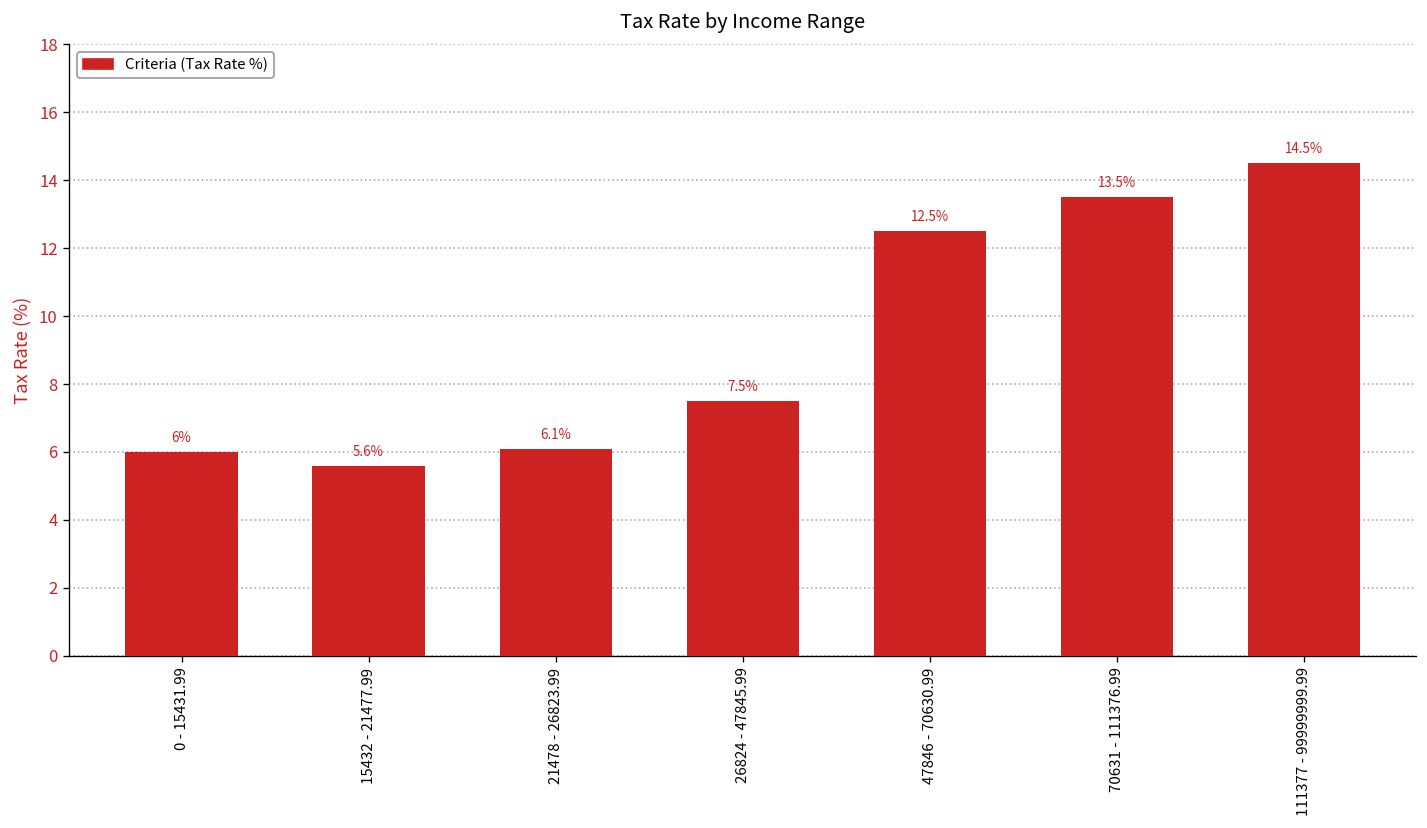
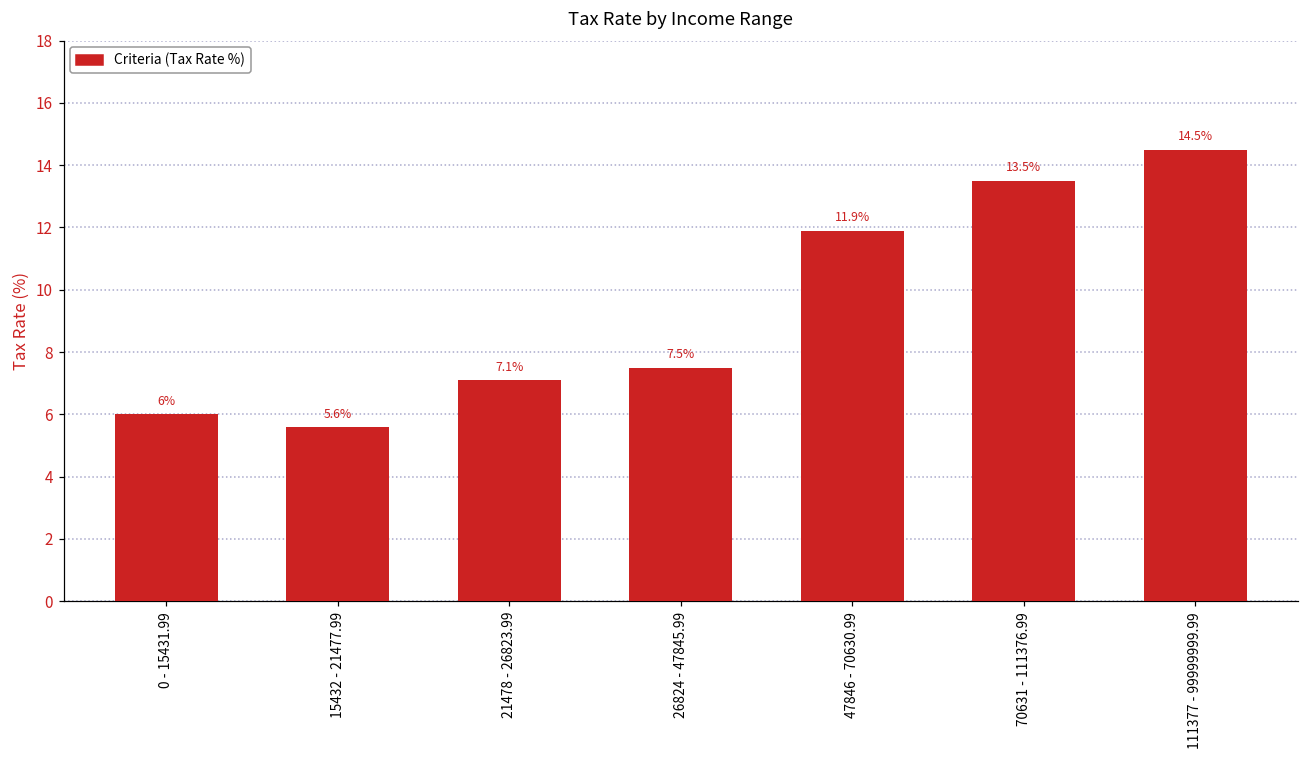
  {
    "0 - 15431.99": "6%",
    "15432 - 21477.99": "5.6%",
-   "21478 - 26823.99": "6.1%",
+   "21478 - 26823.99": "7.1%",
    "26824 - 47845.99": "7.5%",
-   "47846 - 70630.99": "12.5%",
+   "47846 - 70630.99": "11.9%",
    "70631 - 111376.99": "13.5%",
    "111377 - 99999999.99": "14.5%"
  }
